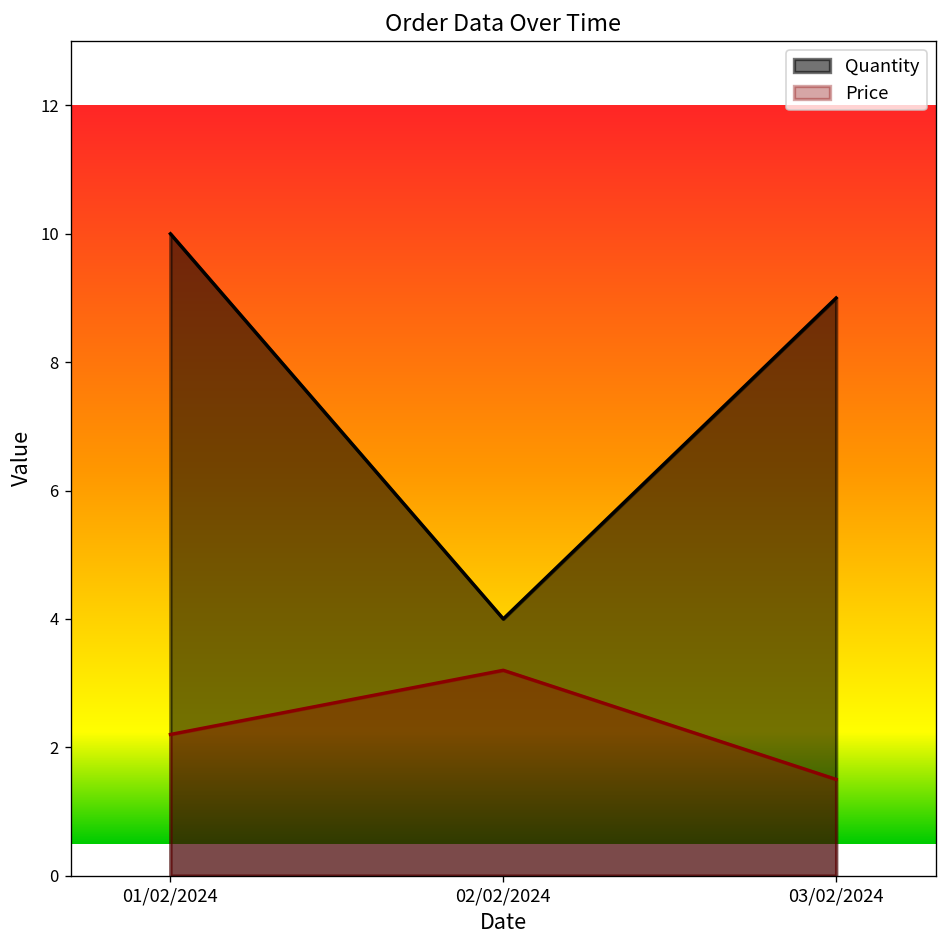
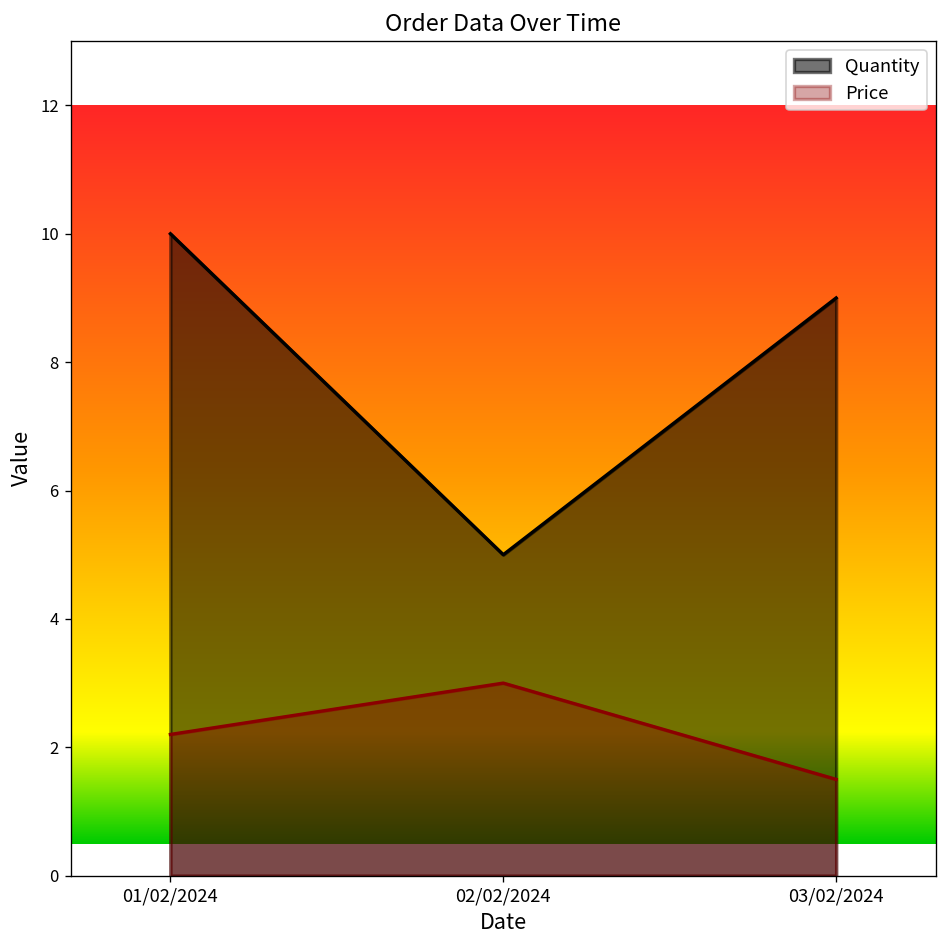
  {
    "Quantity": {
      "01/02/2024": 10,
-     "02/02/2024": 4,
+     "02/02/2024": 5,
      "03/02/2024": 9
    },
    "Price": {
      "01/02/2024": 2.2,
-     "02/02/2024": 3.2,
+     "02/02/2024": 3.0,
      "03/02/2024": 1.5
    }
  }
